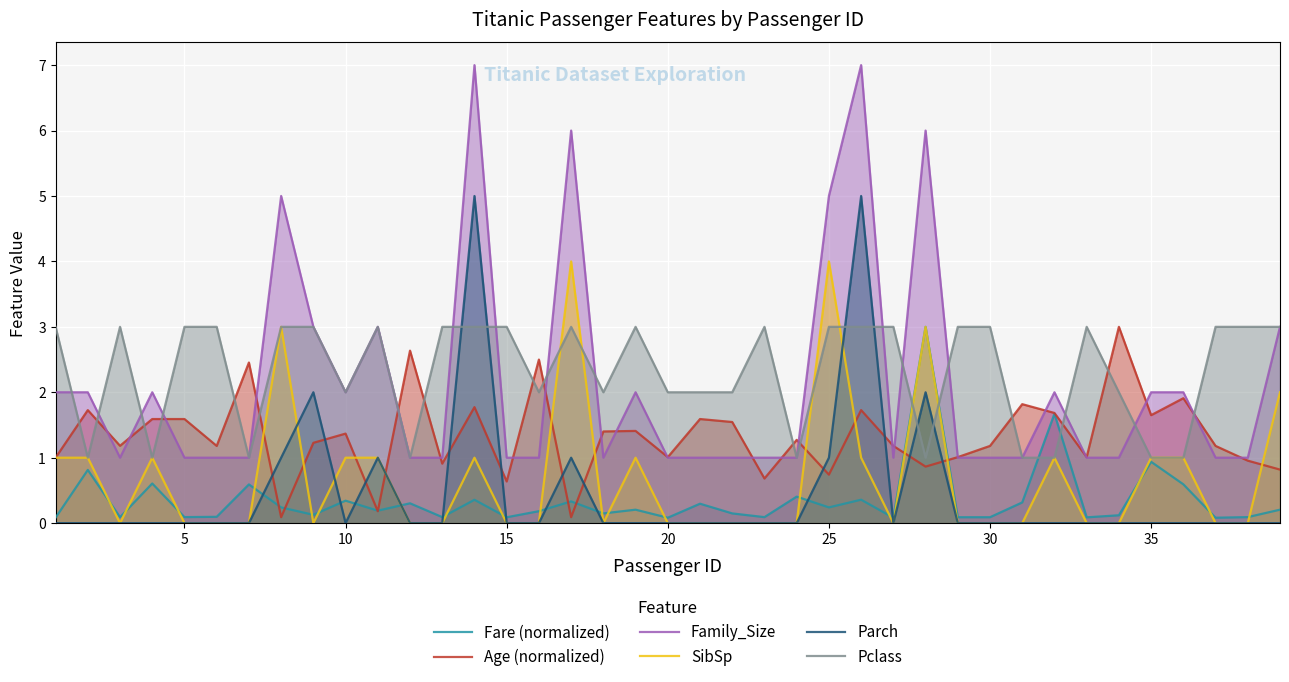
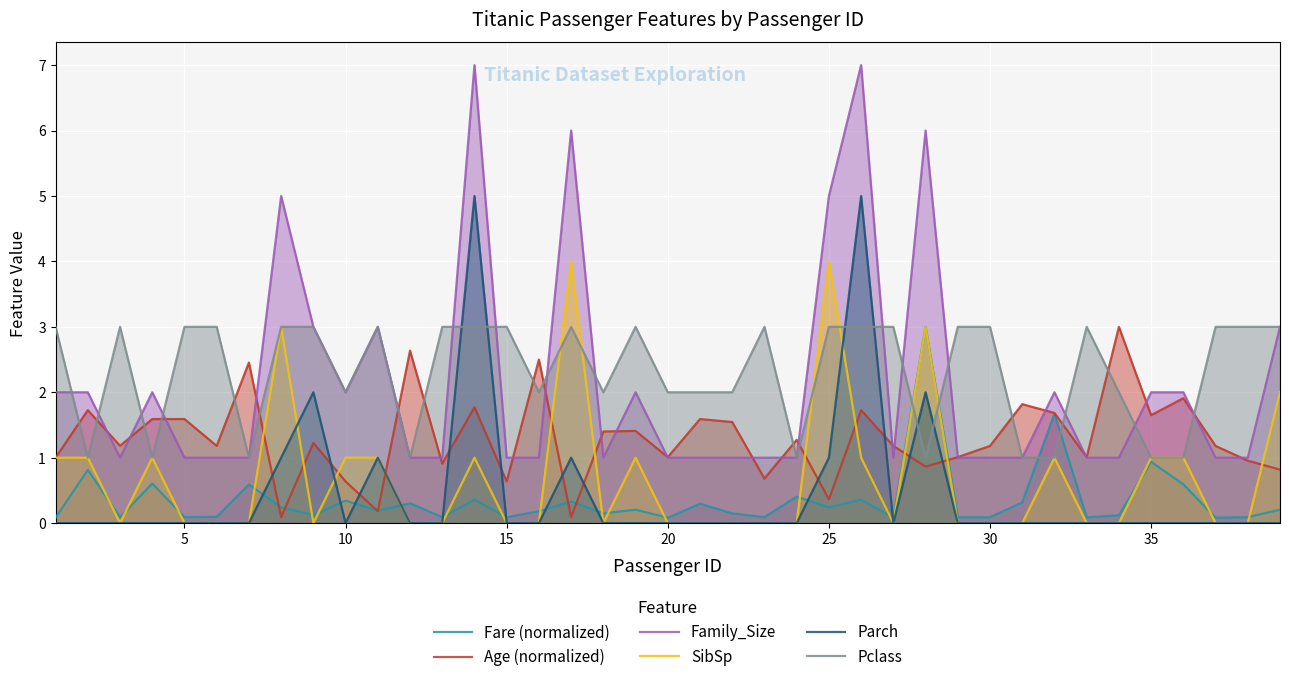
  {
    "Fare (normalized)": {
      "5": 0.1,
      "10": 0.3,
      "15": 0.1,
      "20": 0.1,
      "25": 0.2,
      "30": 0.1,
      "35": 0.9
    },
    "Age (normalized)": {
      "5": 1.6,
-     "10": 1.4,
+     "10": 0.6,
      "15": 0.6,
-     "25": 0.7,
+     "25": 0.4,
      "30": 1.2,
      "35": 1.7
    },
    "Family_Size": {
      "5": 1.0,
      "15": 1.0,
      "25": 5.0,
      "30": 1.0,
      "35": 2.0
    },
    "SibSp": {
      "10": 1.0,
      "25": 4.0
    },
    "Parch": {
      "10": 0.0,
      "25": 1.0,
      "35": 0.0
    },
    "Pclass": {
      "5": 3.0,
      "15": 3.0,
      "20": 2.0,
      "25": 3.0,
      "30": 3.0
    }
  }
